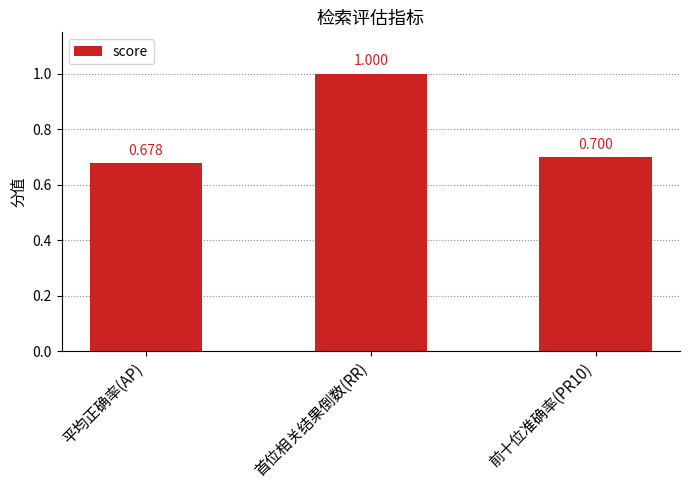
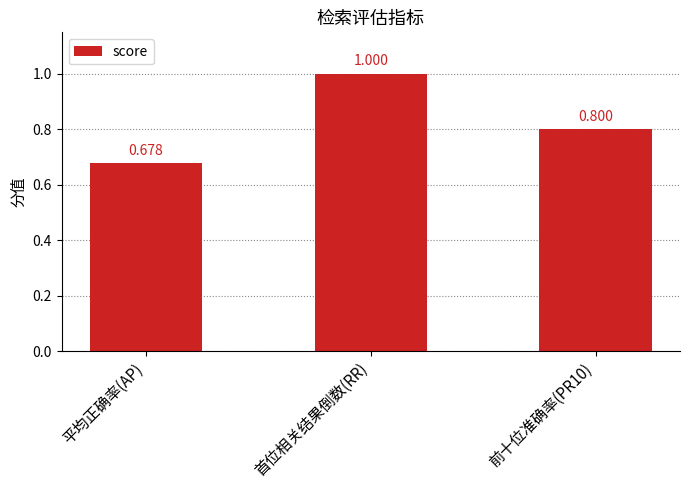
  {
    "平均正确率(AP)": 0.678,
    "首位相关结果倒数(RR)": 1.000,
-   "前十位准确率(PR10)": 0.700
+   "前十位准确率(PR10)": 0.800
  }
